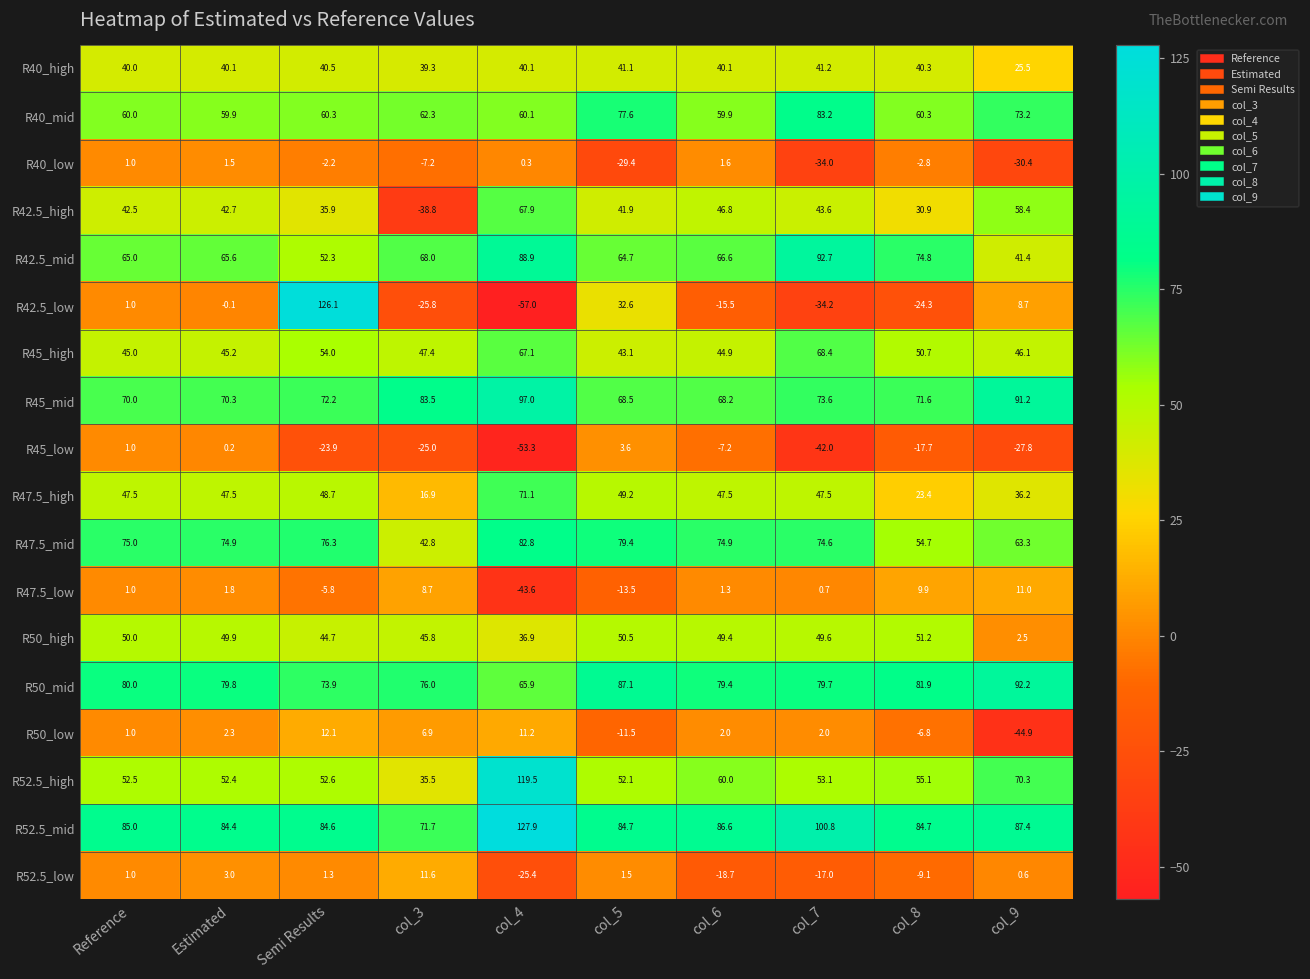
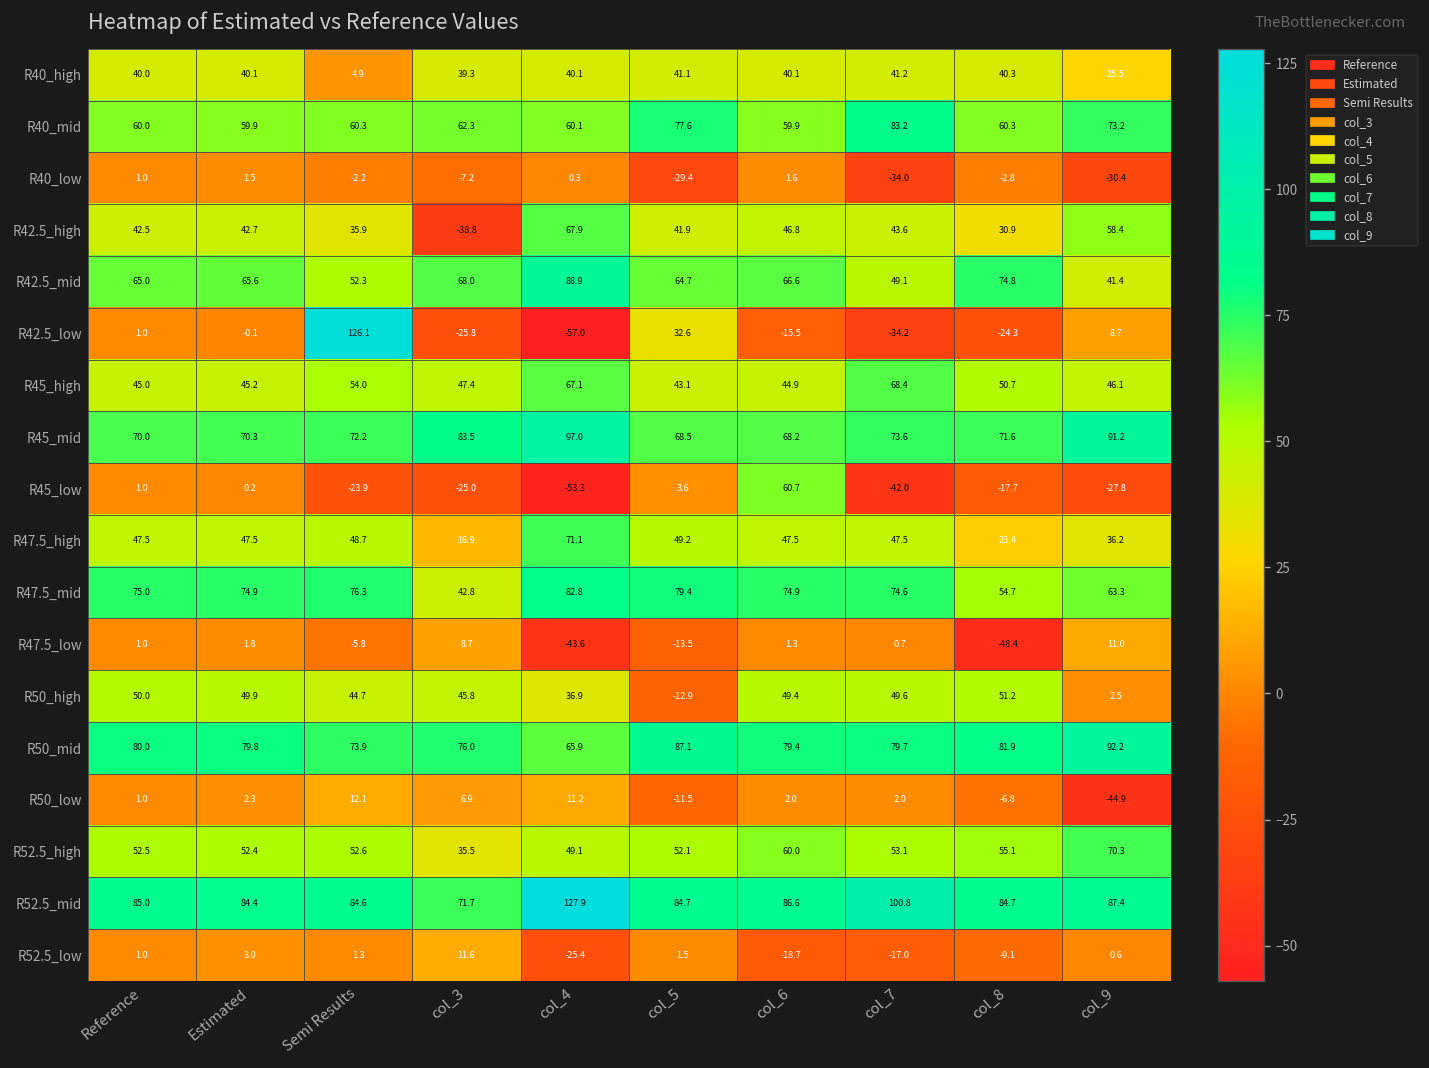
  {
    "R40_high": {
      "Reference": 40.0,
      "Estimated": 40.1,
-     "Semi Results": 40.5,
+     "Semi Results": 4.9,
      "col_3": 39.3,
      "col_4": 40.1,
      "col_5": 41.1,
      "col_6": 40.1,
      "col_7": 41.2,
      "col_8": 40.3,
      "col_9": 25.5
    },
    "R40_mid": {
      "Reference": 60.0,
      "Estimated": 59.9,
      "Semi Results": 60.3,
      "col_3": 62.3,
      "col_4": 60.1,
      "col_5": 77.6,
      "col_6": 59.9,
      "col_7": 83.2,
      "col_8": 60.3,
      "col_9": 73.2
    },
    "R40_low": {
      "Reference": 1.0,
      "Estimated": 1.5,
      "Semi Results": -2.2,
      "col_3": -7.2,
      "col_4": 0.3,
      "col_5": -29.4,
      "col_6": 1.6,
      "col_7": -34.0,
      "col_8": -2.8,
      "col_9": -30.4
    },
    "R42.5_high": {
      "Reference": 42.5,
      "Estimated": 42.7,
      "Semi Results": 35.9,
      "col_3": -38.8,
      "col_4": 67.9,
      "col_5": 41.9,
      "col_6": 46.8,
      "col_7": 43.6,
      "col_8": 30.9,
      "col_9": 58.4
    },
    "R42.5_mid": {
      "Reference": 65.0,
      "Estimated": 65.6,
      "Semi Results": 52.3,
      "col_3": 68.0,
      "col_4": 88.9,
      "col_5": 64.7,
      "col_6": 66.6,
-     "col_7": 92.7,
+     "col_7": 49.1,
      "col_8": 74.8,
      "col_9": 41.4
    },
    "R42.5_low": {
      "Reference": 1.0,
      "Estimated": -0.1,
      "Semi Results": 126.1,
      "col_3": -25.8,
      "col_4": -57.0,
      "col_5": 32.6,
      "col_6": -15.5,
      "col_7": -34.2,
      "col_8": -24.3,
      "col_9": 8.7
    },
    "R45_high": {
      "Reference": 45.0,
      "Estimated": 45.2,
      "Semi Results": 54.0,
      "col_3": 47.4,
      "col_4": 67.1,
      "col_5": 43.1,
      "col_6": 44.9,
      "col_7": 68.4,
      "col_8": 50.7,
      "col_9": 46.1
    },
    "R45_mid": {
      "Reference": 70.0,
      "Estimated": 70.3,
      "Semi Results": 72.2,
      "col_3": 83.5,
      "col_4": 97.0,
      "col_5": 68.5,
      "col_6": 68.2,
      "col_7": 73.6,
      "col_8": 71.6,
      "col_9": 91.2
    },
    "R45_low": {
      "Reference": 1.0,
      "Estimated": 0.2,
      "Semi Results": -23.9,
      "col_3": -25.0,
      "col_4": -53.3,
      "col_5": 3.6,
-     "col_6": -7.2,
+     "col_6": 60.7,
      "col_7": -42.0,
      "col_8": -17.7,
      "col_9": -27.8
    },
    "R47.5_high": {
      "Reference": 47.5,
      "Estimated": 47.5,
      "Semi Results": 48.7,
      "col_3": 16.9,
      "col_4": 71.1,
      "col_5": 49.2,
      "col_6": 47.5,
      "col_7": 47.5,
      "col_8": 23.4,
      "col_9": 36.2
    },
    "R47.5_mid": {
      "Reference": 75.0,
      "Estimated": 74.9,
      "Semi Results": 76.3,
      "col_3": 42.8,
      "col_4": 82.8,
      "col_5": 79.4,
      "col_6": 74.9,
      "col_7": 74.6,
      "col_8": 54.7,
      "col_9": 63.3
    },
    "R47.5_low": {
      "Reference": 1.0,
      "Estimated": 1.8,
      "Semi Results": -5.8,
      "col_3": 8.7,
      "col_4": -43.6,
      "col_5": -13.5,
      "col_6": 1.3,
      "col_7": 0.7,
-     "col_8": 9.9,
+     "col_8": -48.4,
      "col_9": 11.0
    },
    "R50_high": {
      "Reference": 50.0,
      "Estimated": 49.9,
      "Semi Results": 44.7,
      "col_3": 45.8,
      "col_4": 36.9,
-     "col_5": 50.5,
+     "col_5": -12.9,
      "col_6": 49.4,
      "col_7": 49.6,
      "col_8": 51.2,
      "col_9": 2.5
    },
    "R50_mid": {
      "Reference": 80.0,
      "Estimated": 79.8,
      "Semi Results": 73.9,
      "col_3": 76.0,
      "col_4": 65.9,
      "col_5": 87.1,
      "col_6": 79.4,
      "col_7": 79.7,
      "col_8": 81.9,
      "col_9": 92.2
    },
    "R50_low": {
      "Reference": 1.0,
      "Estimated": 2.3,
      "Semi Results": 12.1,
      "col_3": 6.9,
      "col_4": 11.2,
      "col_5": -11.5,
      "col_6": 2.0,
      "col_7": 2.0,
      "col_8": -6.8,
      "col_9": -44.9
    },
    "R52.5_high": {
      "Reference": 52.5,
      "Estimated": 52.4,
      "Semi Results": 52.6,
      "col_3": 35.5,
-     "col_4": 119.5,
+     "col_4": 49.1,
      "col_5": 52.1,
      "col_6": 60.0,
      "col_7": 53.1,
      "col_8": 55.1,
      "col_9": 70.3
    },
    "R52.5_mid": {
      "Reference": 85.0,
      "Estimated": 84.4,
      "Semi Results": 84.6,
      "col_3": 71.7,
      "col_4": 127.9,
      "col_5": 84.7,
      "col_6": 86.6,
      "col_7": 100.8,
      "col_8": 84.7,
      "col_9": 87.4
    },
    "R52.5_low": {
      "Reference": 1.0,
      "Estimated": 3.0,
      "Semi Results": 1.3,
      "col_3": 11.6,
      "col_4": -25.4,
      "col_5": 1.5,
      "col_6": -18.7,
      "col_7": -17.0,
      "col_8": -9.1,
      "col_9": 0.6
    }
  }
